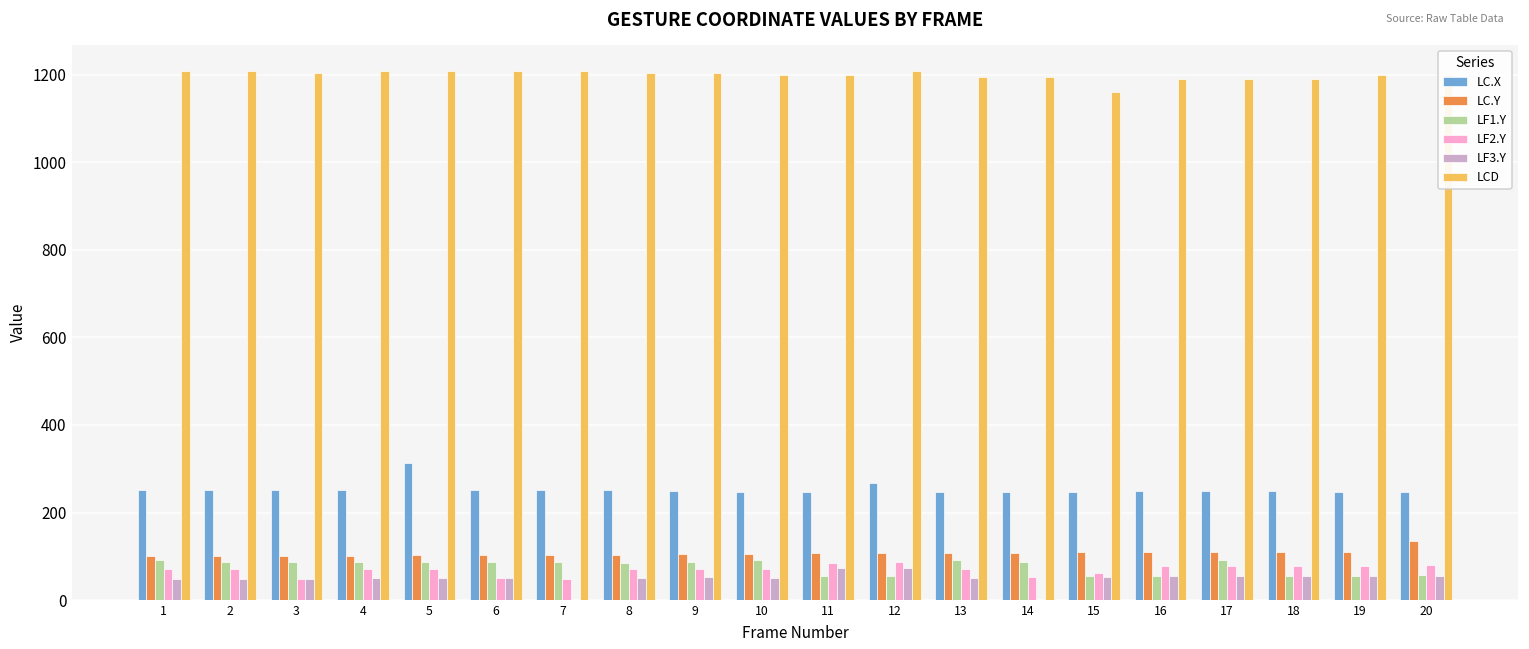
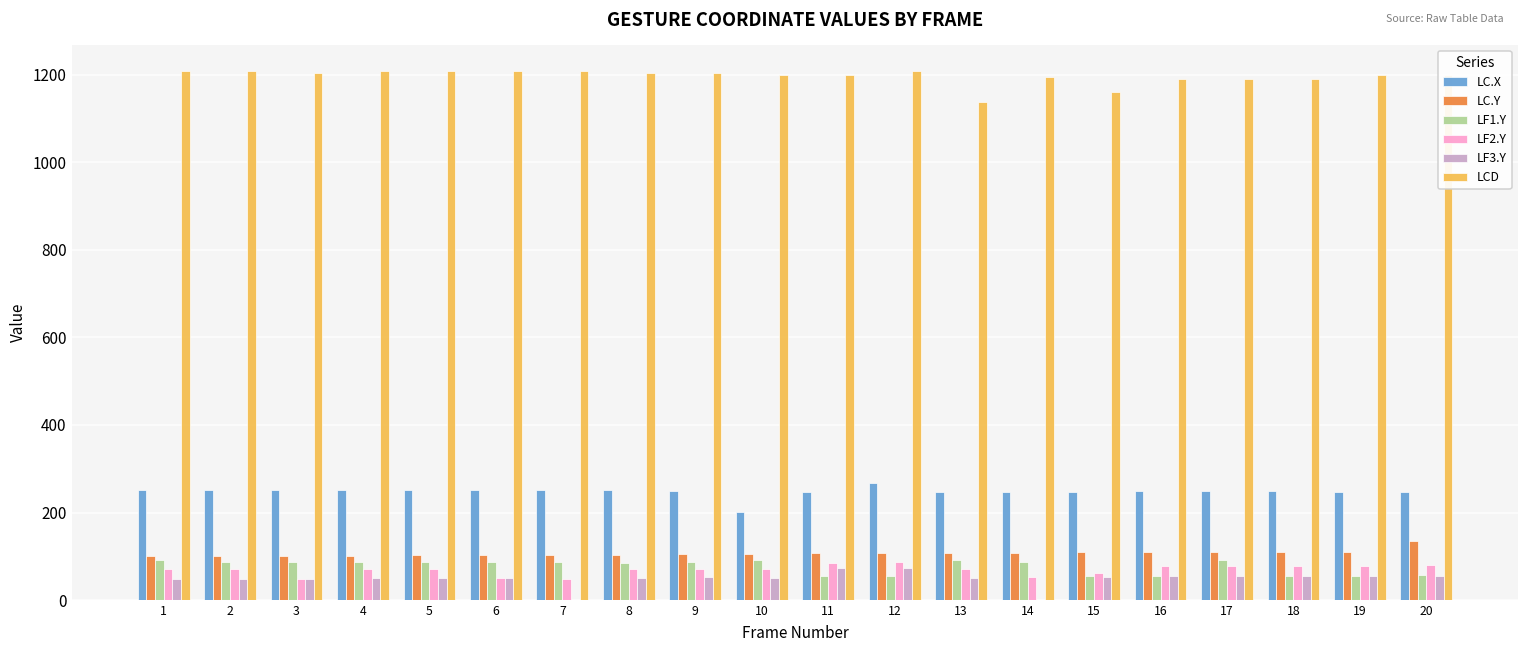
  {
    "LC.X": {
      "1": 250,
      "2": 250,
      "3": 250,
      "4": 250,
-     "5": 310,
+     "5": 250,
      "6": 250,
      "7": 250,
      "8": 250,
      "9": 250,
-     "10": 250,
+     "10": 200,
      "11": 250,
      "12": 270,
      "13": 250,
      "14": 250,
      "15": 250,
      "16": 250,
      "17": 250,
      "18": 250,
      "19": 250,
      "20": 250
    },
    "LC.Y": {
      "1": 100,
      "2": 100,
      "3": 100,
      "4": 100,
      "5": 100,
      "6": 100,
      "7": 100,
      "8": 100,
      "9": 110,
      "10": 110,
      "11": 110,
      "12": 110,
      "13": 110,
      "14": 110,
      "15": 110,
      "16": 110,
      "17": 110,
      "18": 110,
      "19": 110,
      "20": 140
    },
    "LF1.Y": {
      "1": 90,
      "2": 90,
      "3": 90,
      "4": 90,
      "5": 90,
      "6": 90,
      "7": 90,
      "8": 80,
      "9": 90,
      "10": 90,
      "11": 60,
      "12": 60,
      "13": 90,
      "14": 90,
      "15": 60,
      "16": 60,
      "17": 90,
      "18": 60,
      "19": 60,
      "20": 60
    },
    "LCD": {
      "1": 1210,
      "2": 1210,
      "3": 1200,
      "4": 1210,
      "5": 1210,
      "6": 1210,
      "7": 1210,
      "8": 1200,
      "9": 1200,
      "10": 1200,
      "11": 1200,
      "12": 1210,
-     "13": 1200,
+     "13": 1140,
      "14": 1200,
      "15": 1160,
      "16": 1190,
      "17": 1190,
      "18": 1190,
      "19": 1200
    }
  }
